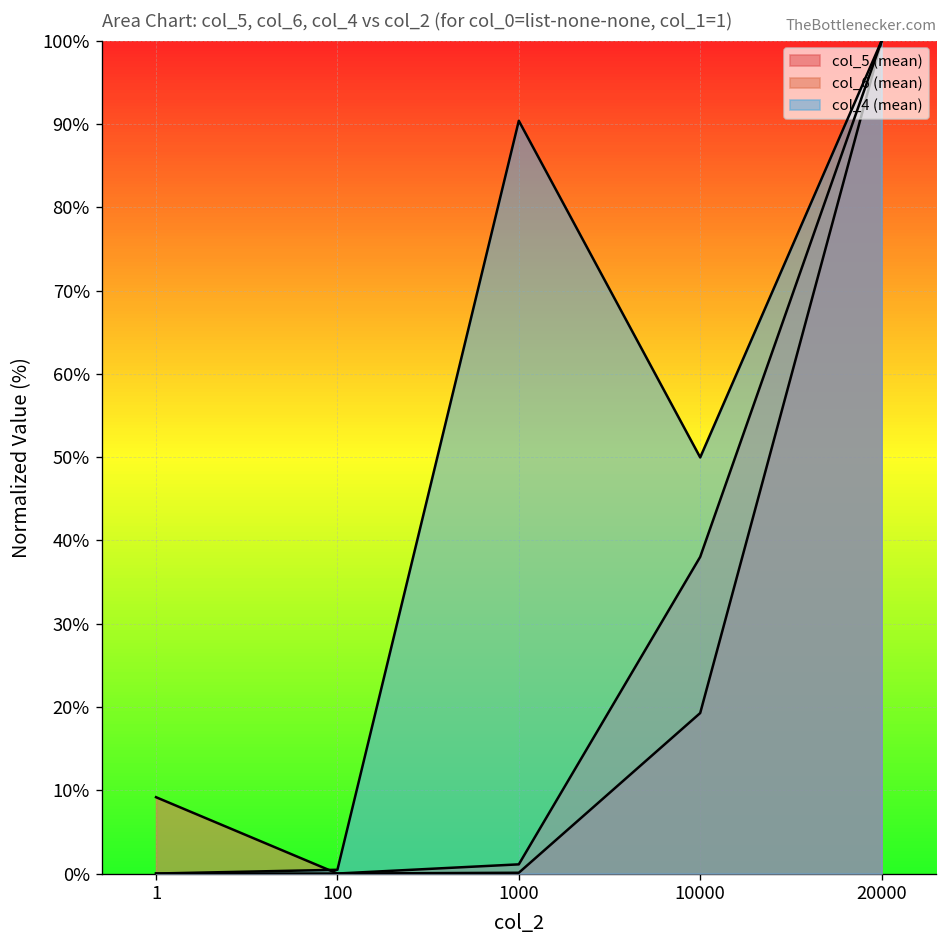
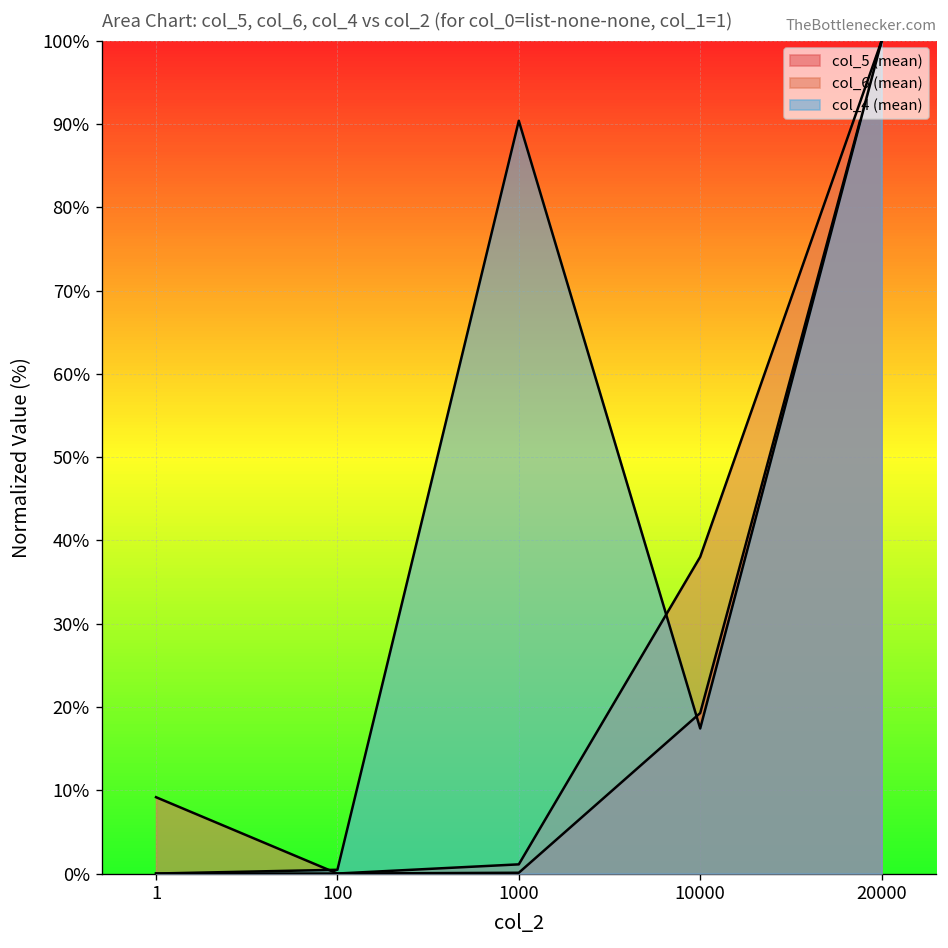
  {
    "col_4 (mean)": {
      "100": "0%",
      "1000": "90%",
-     "10000": "50%"
+     "10000": "17%"
    }
  }
